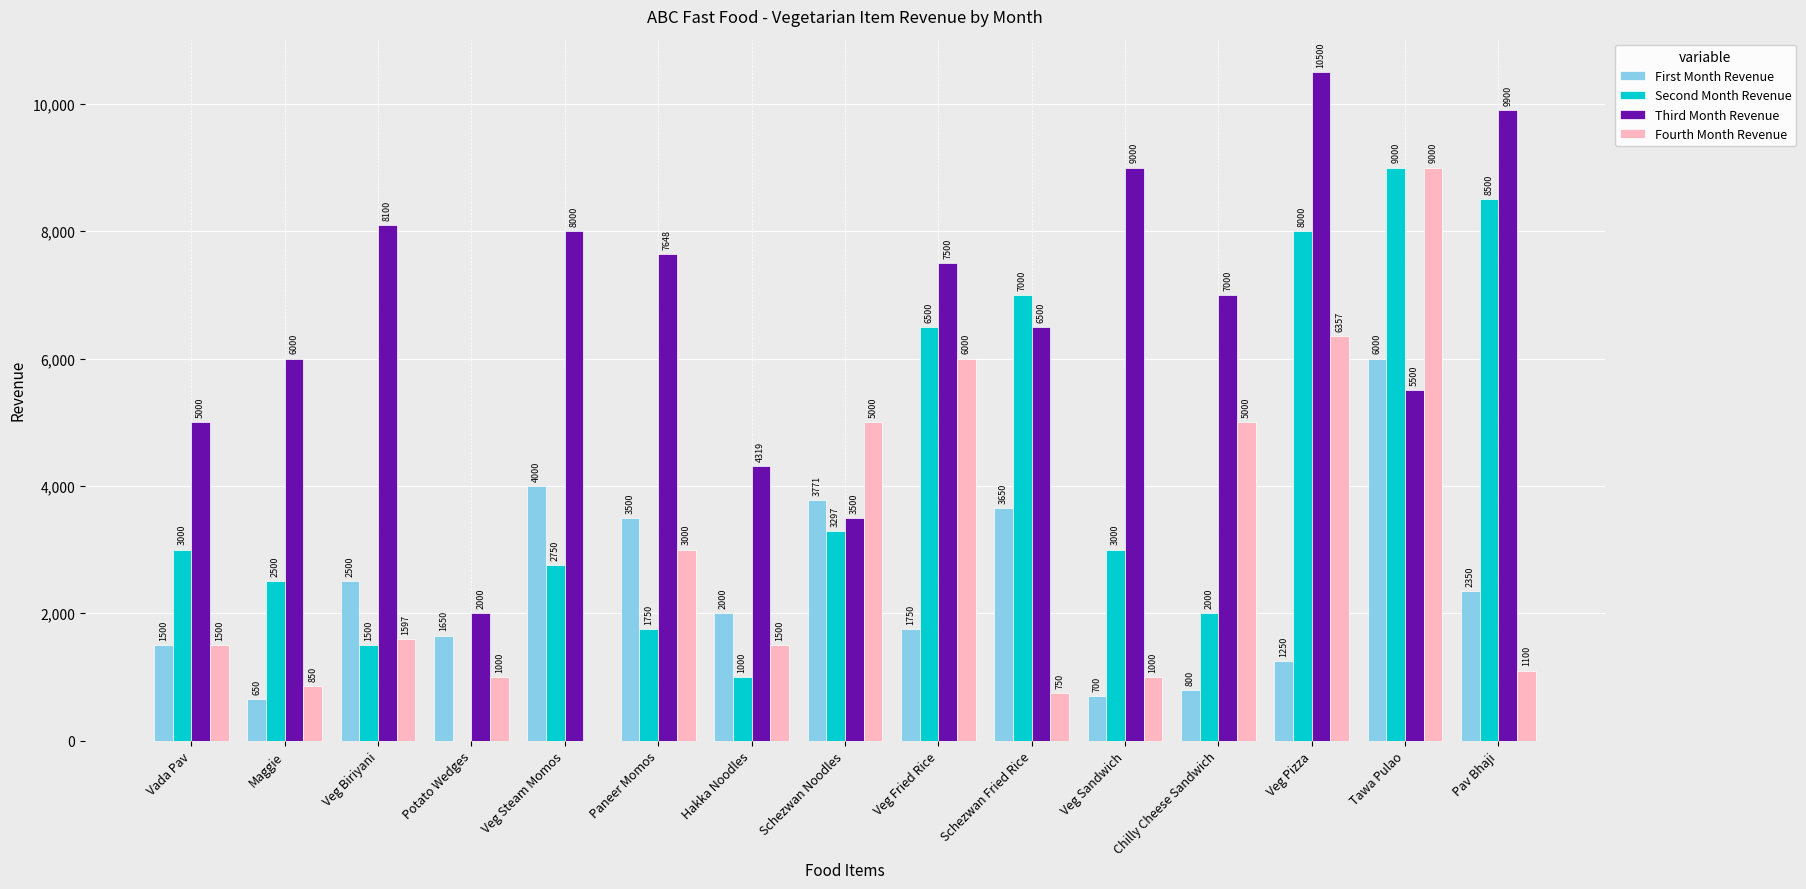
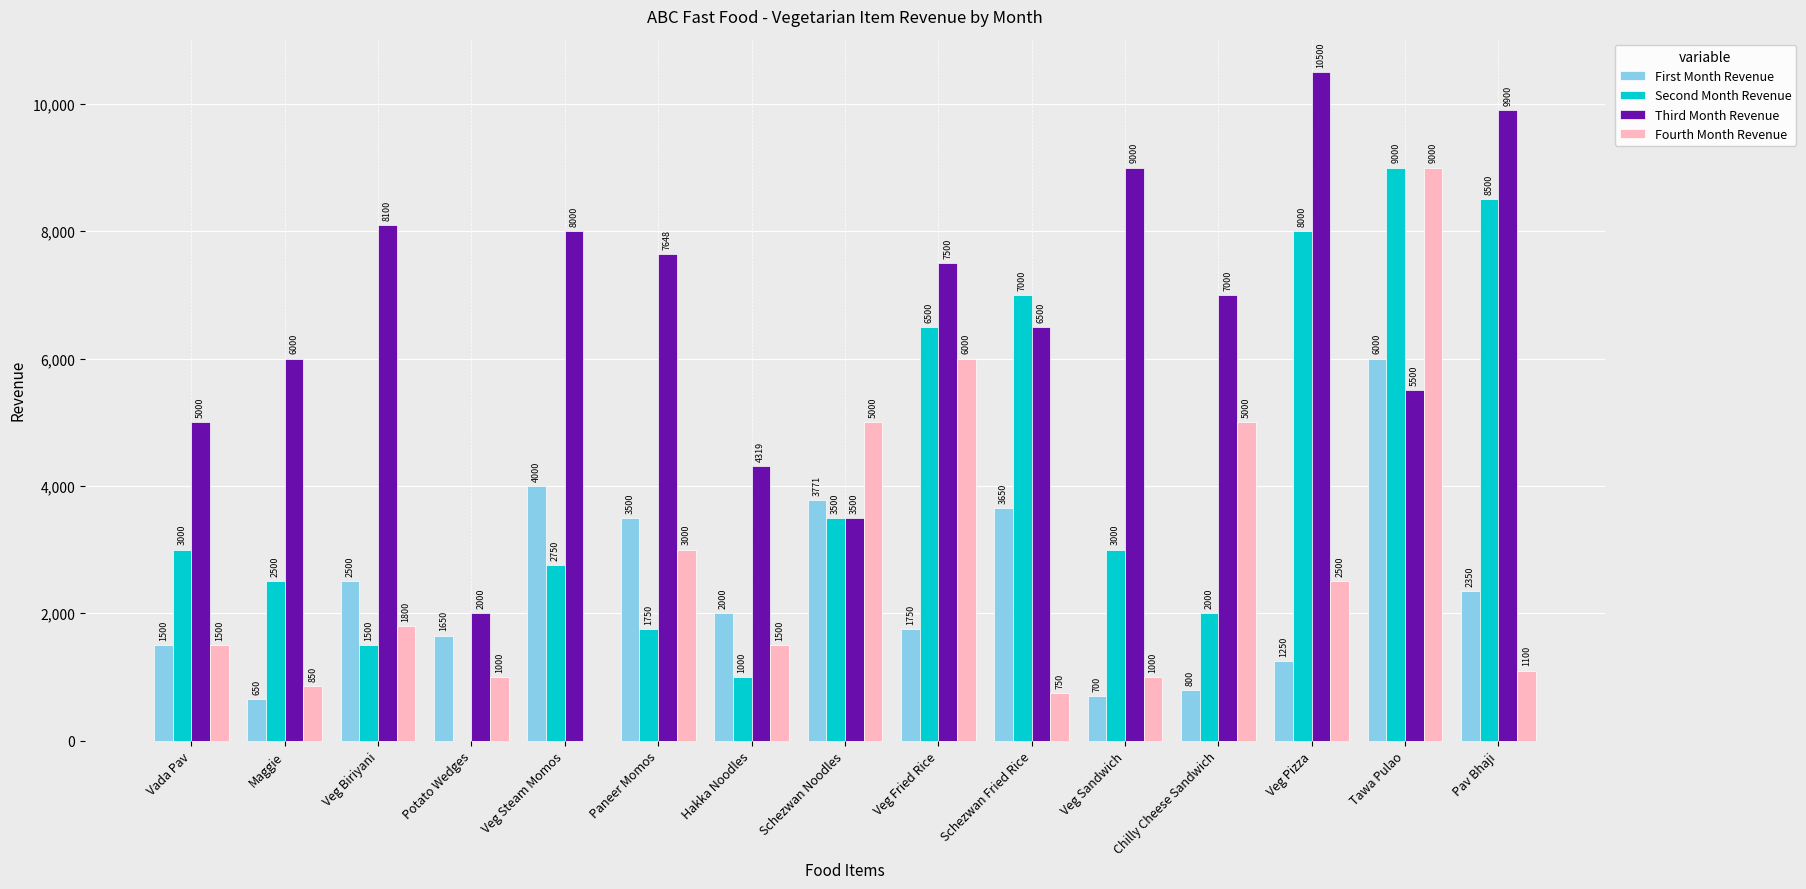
  {
    "First Month Revenue": {
      "Vada Pav": 1500,
      "Maggie": 650,
      "Veg Biriyani": 2500,
      "Potato Wedges": 1650,
      "Veg Steam Momos": 4000,
      "Paneer Momos": 3500,
      "Hakka Noodles": 2000,
      "Schezwan Noodles": 3771,
      "Veg Fried Rice": 1750,
      "Schezwan Fried Rice": 3650,
      "Veg Sandwich": 700,
      "Chilly Cheese Sandwich": 800,
      "Veg Pizza": 1250,
      "Tawa Pulao": 6000,
      "Pav Bhaji": 2350
    },
    "Second Month Revenue": {
      "Vada Pav": 3000,
      "Maggie": 2500,
      "Veg Biriyani": 1500,
      "Veg Steam Momos": 2750,
      "Paneer Momos": 1750,
      "Hakka Noodles": 1000,
-     "Schezwan Noodles": 3297,
+     "Schezwan Noodles": 3500,
      "Veg Fried Rice": 6500,
      "Schezwan Fried Rice": 7000,
      "Veg Sandwich": 3000,
      "Chilly Cheese Sandwich": 2000,
      "Veg Pizza": 8000,
      "Tawa Pulao": 9000,
      "Pav Bhaji": 8500
    },
    "Third Month Revenue": {
      "Vada Pav": 5000,
      "Maggie": 6000,
      "Veg Biriyani": 8100,
      "Potato Wedges": 2000,
      "Veg Steam Momos": 8000,
      "Paneer Momos": 7648,
      "Hakka Noodles": 4319,
      "Schezwan Noodles": 3500,
      "Veg Fried Rice": 7500,
      "Schezwan Fried Rice": 6500,
      "Veg Sandwich": 9000,
      "Chilly Cheese Sandwich": 7000,
      "Veg Pizza": 10500,
      "Tawa Pulao": 5500,
      "Pav Bhaji": 9900
    },
    "Fourth Month Revenue": {
      "Vada Pav": 1500,
      "Maggie": 850,
-     "Veg Biriyani": 1597,
+     "Veg Biriyani": 1800,
      "Potato Wedges": 1000,
      "Paneer Momos": 3000,
      "Hakka Noodles": 1500,
      "Schezwan Noodles": 5000,
      "Veg Fried Rice": 6000,
      "Schezwan Fried Rice": 750,
      "Veg Sandwich": 1000,
      "Chilly Cheese Sandwich": 5000,
-     "Veg Pizza": 6357,
+     "Veg Pizza": 2500,
      "Tawa Pulao": 9000,
      "Pav Bhaji": 1100
    }
  }
